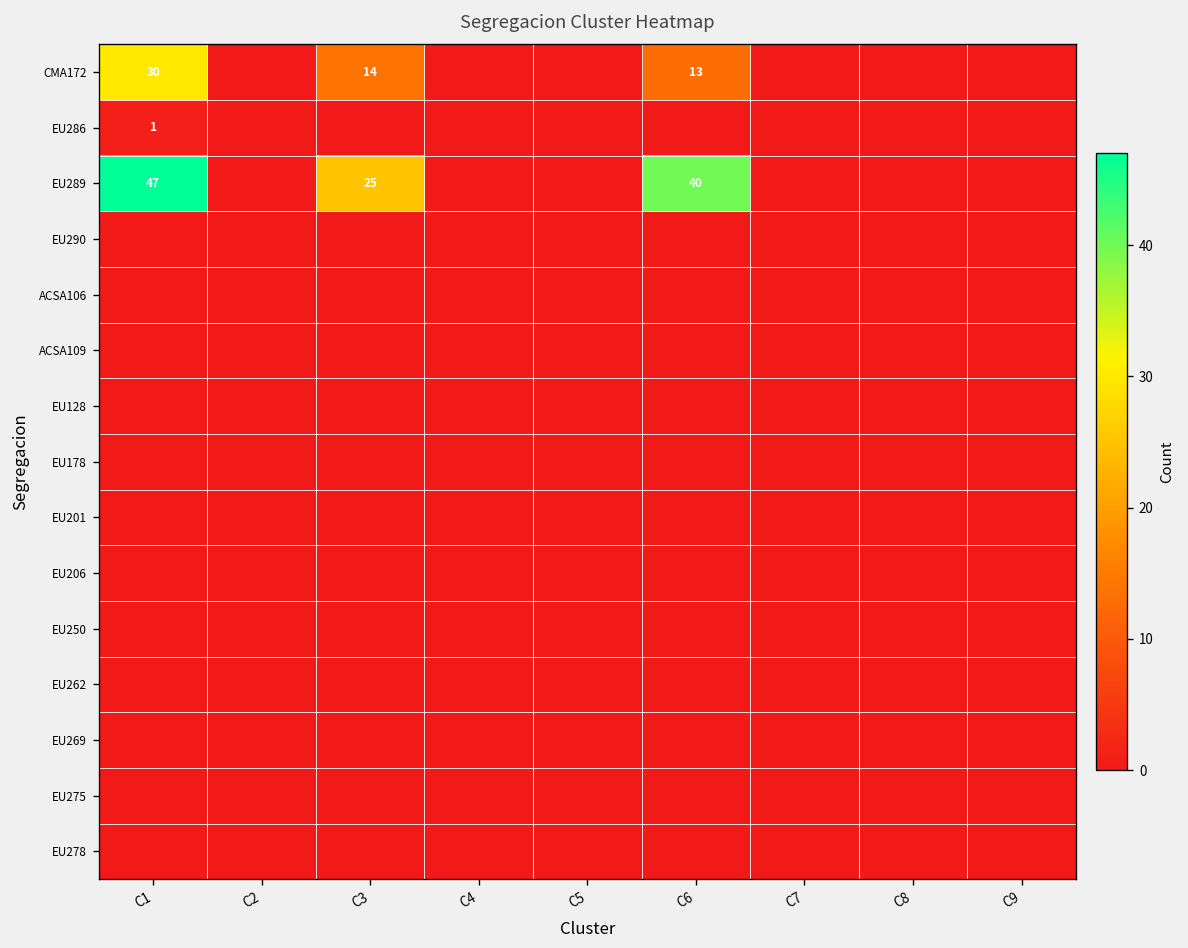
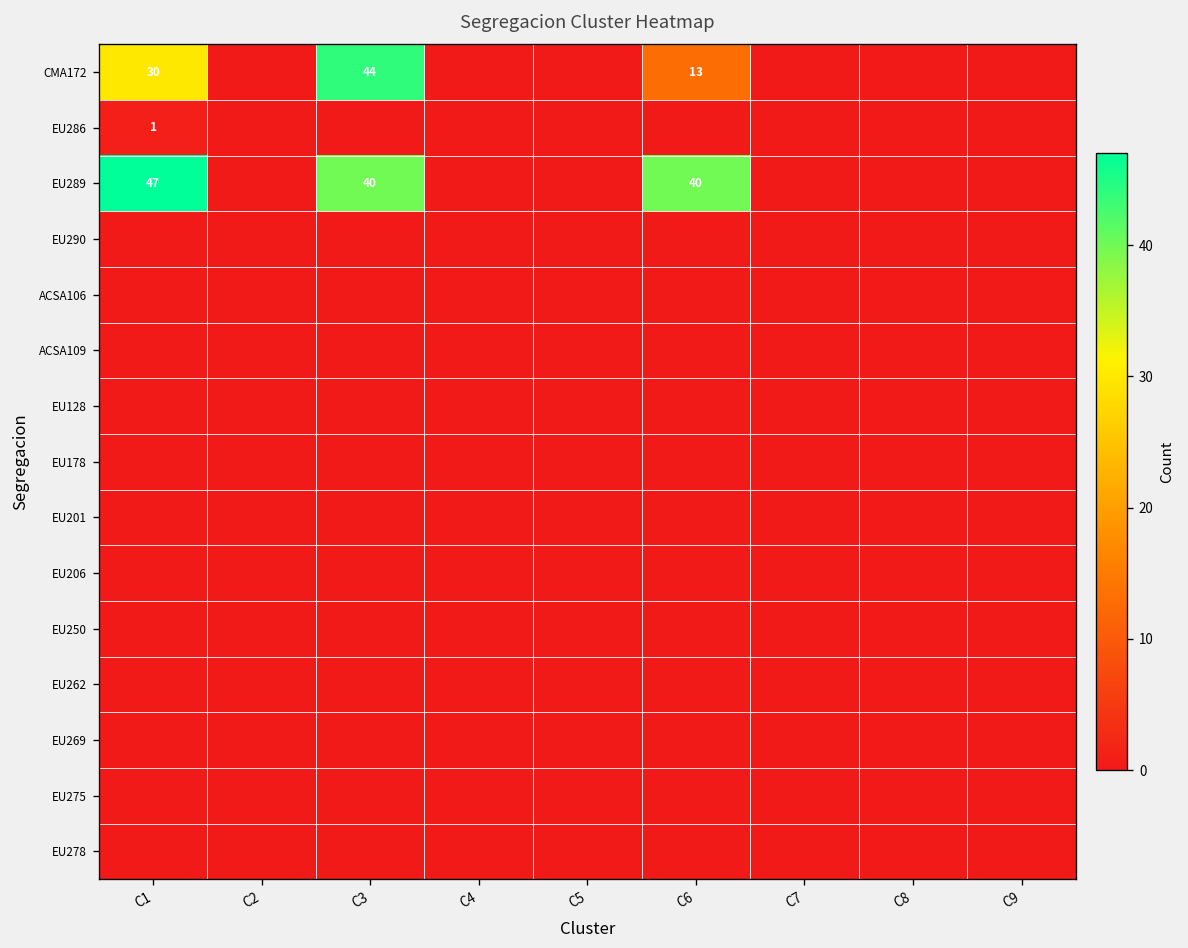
  {
    "CMA172": {
      "C1": 30,
-     "C3": 14,
+     "C3": 44,
      "C6": 13
    },
    "EU286": {
      "C1": 1
    },
    "EU289": {
      "C1": 47,
-     "C3": 25,
+     "C3": 40,
      "C6": 40
    }
  }
